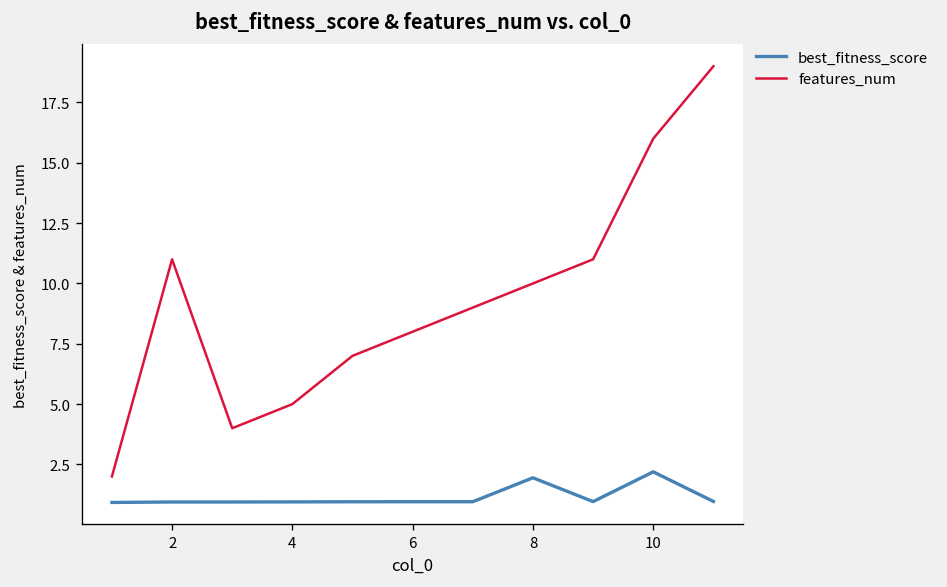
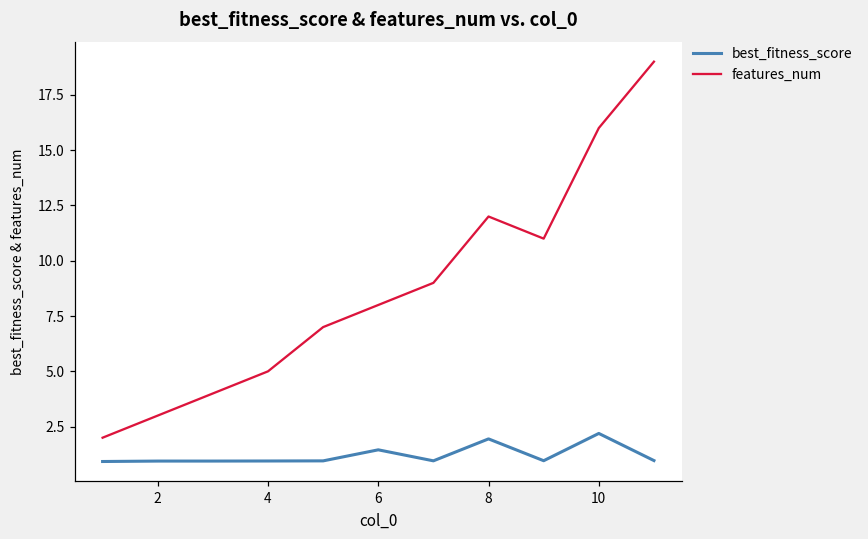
  {
    "best_fitness_score": {
      "2": 0.9,
      "4": 0.9,
-     "6": 1.0,
+     "6": 1.5,
      "8": 1.9,
      "10": 2.2
    },
    "features_num": {
-     "2": 11,
+     "2": 3,
      "4": 5,
      "6": 8,
-     "8": 10,
+     "8": 12,
      "10": 16
    }
  }
